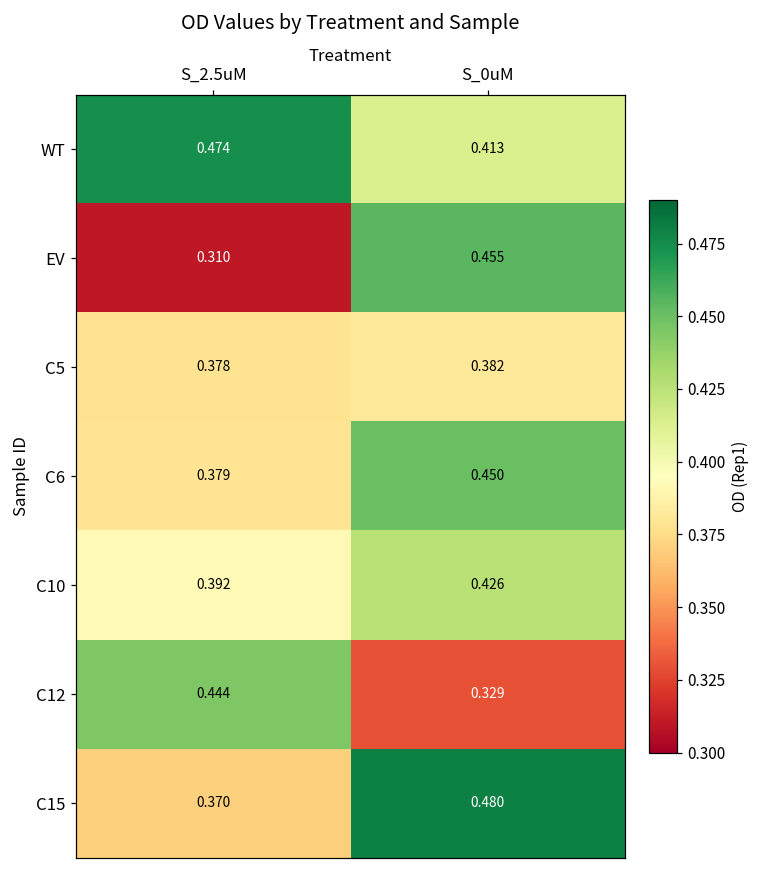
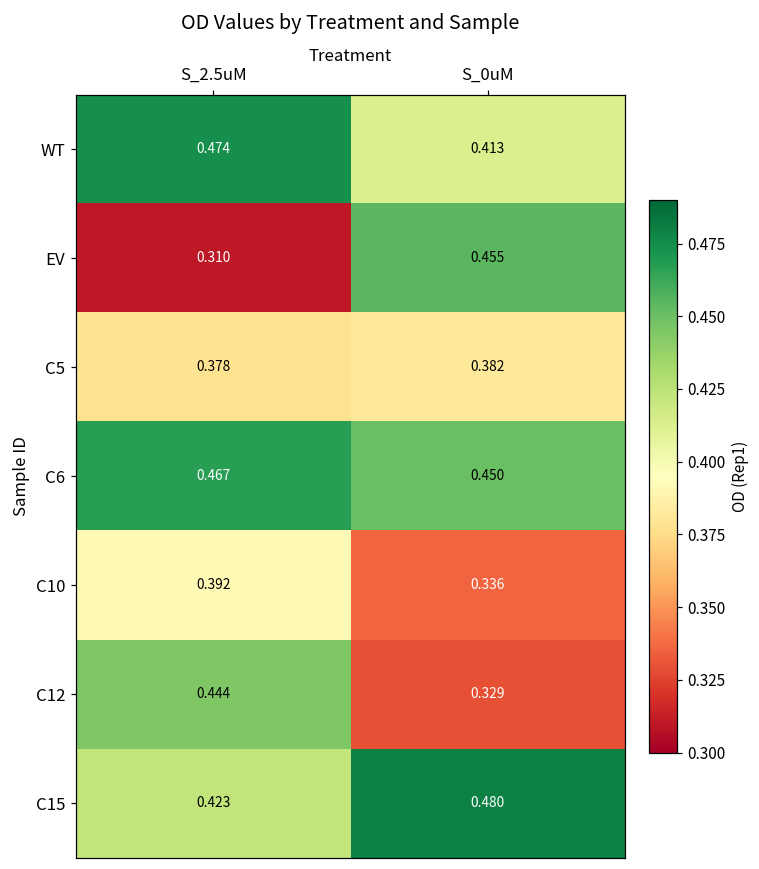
  {
    "WT": {
      "S_2.5uM": 0.474,
      "S_0uM": 0.413
    },
    "EV": {
      "S_2.5uM": 0.310,
      "S_0uM": 0.455
    },
    "C5": {
      "S_2.5uM": 0.378,
      "S_0uM": 0.382
    },
    "C6": {
-     "S_2.5uM": 0.379,
+     "S_2.5uM": 0.467,
      "S_0uM": 0.450
    },
    "C10": {
      "S_2.5uM": 0.392,
-     "S_0uM": 0.426
+     "S_0uM": 0.336
    },
    "C12": {
      "S_2.5uM": 0.444,
      "S_0uM": 0.329
    },
    "C15": {
-     "S_2.5uM": 0.370,
+     "S_2.5uM": 0.423,
      "S_0uM": 0.480
    }
  }
